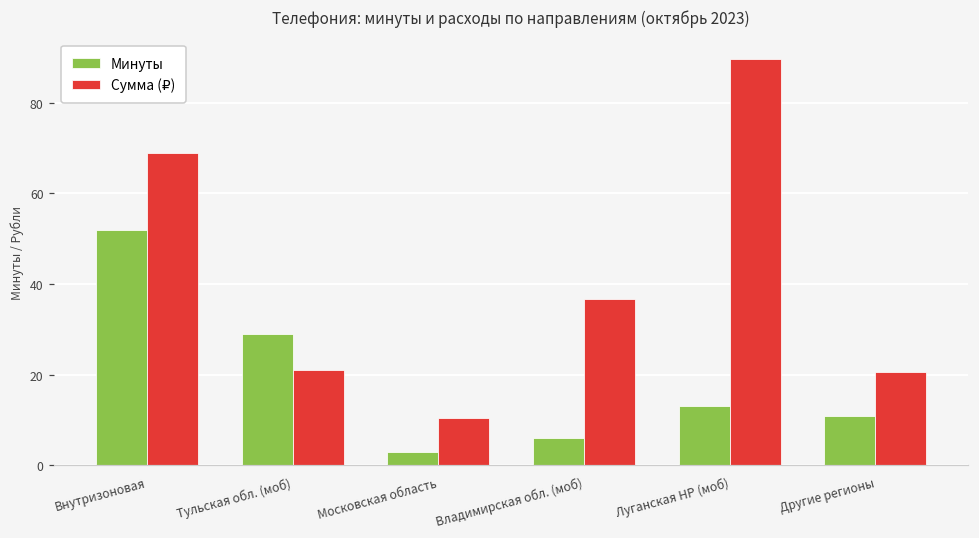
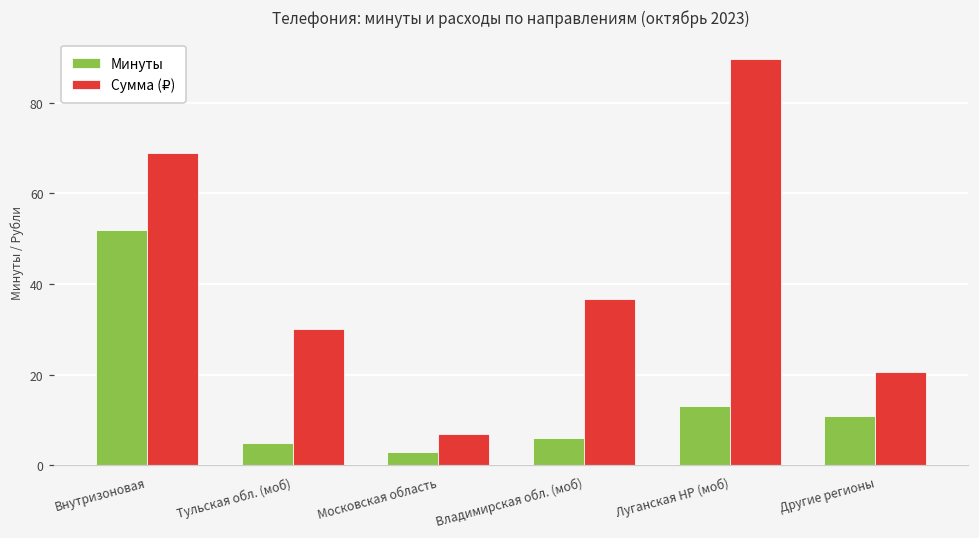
  {
    "Минуты": {
      "Внутризоновая": 52,
-     "Тульская обл. (моб)": 29,
+     "Тульская обл. (моб)": 5,
      "Московская область": 3,
      "Владимирская обл. (моб)": 6,
      "Луганская НР (моб)": 13,
      "Другие регионы": 11
    },
    "Сумма (₽)": {
      "Внутризоновая": 69,
-     "Тульская обл. (моб)": 21,
-     "Московская область": 11,
+     "Тульская обл. (моб)": 30,
+     "Московская область": 7,
      "Владимирская обл. (моб)": 37,
      "Луганская НР (моб)": 90,
      "Другие регионы": 21
    }
  }
